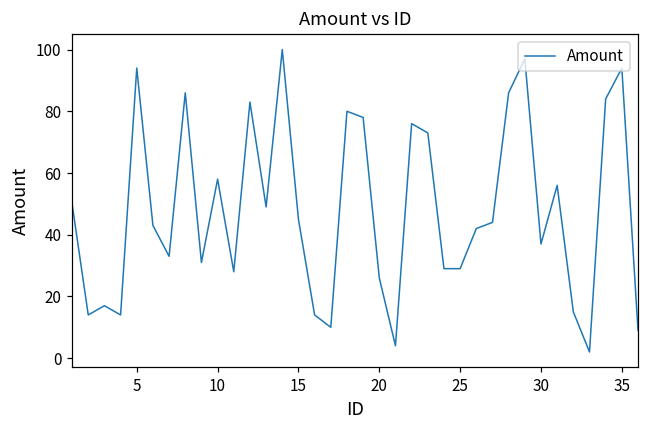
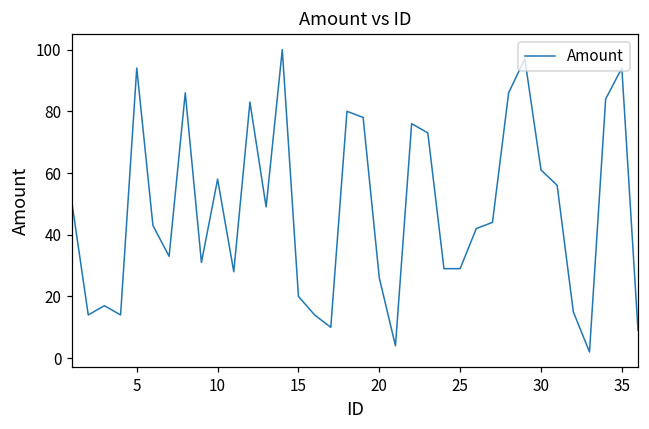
  {
    "5": 94,
    "10": 58,
-   "15": 45,
+   "15": 20,
    "20": 26,
    "25": 29,
-   "30": 37
+   "30": 61
  }
